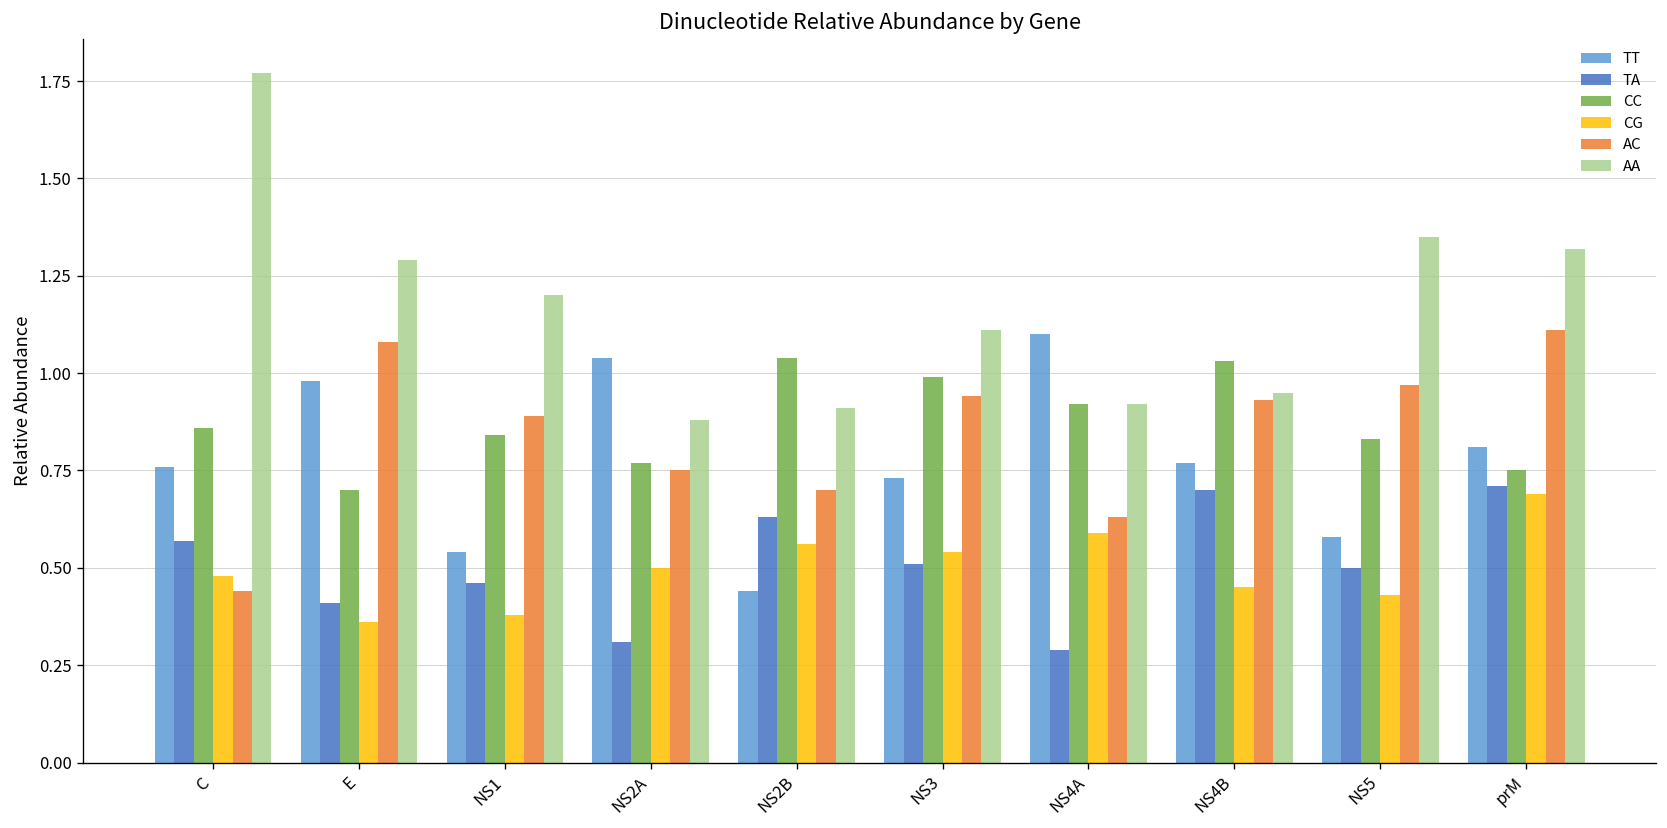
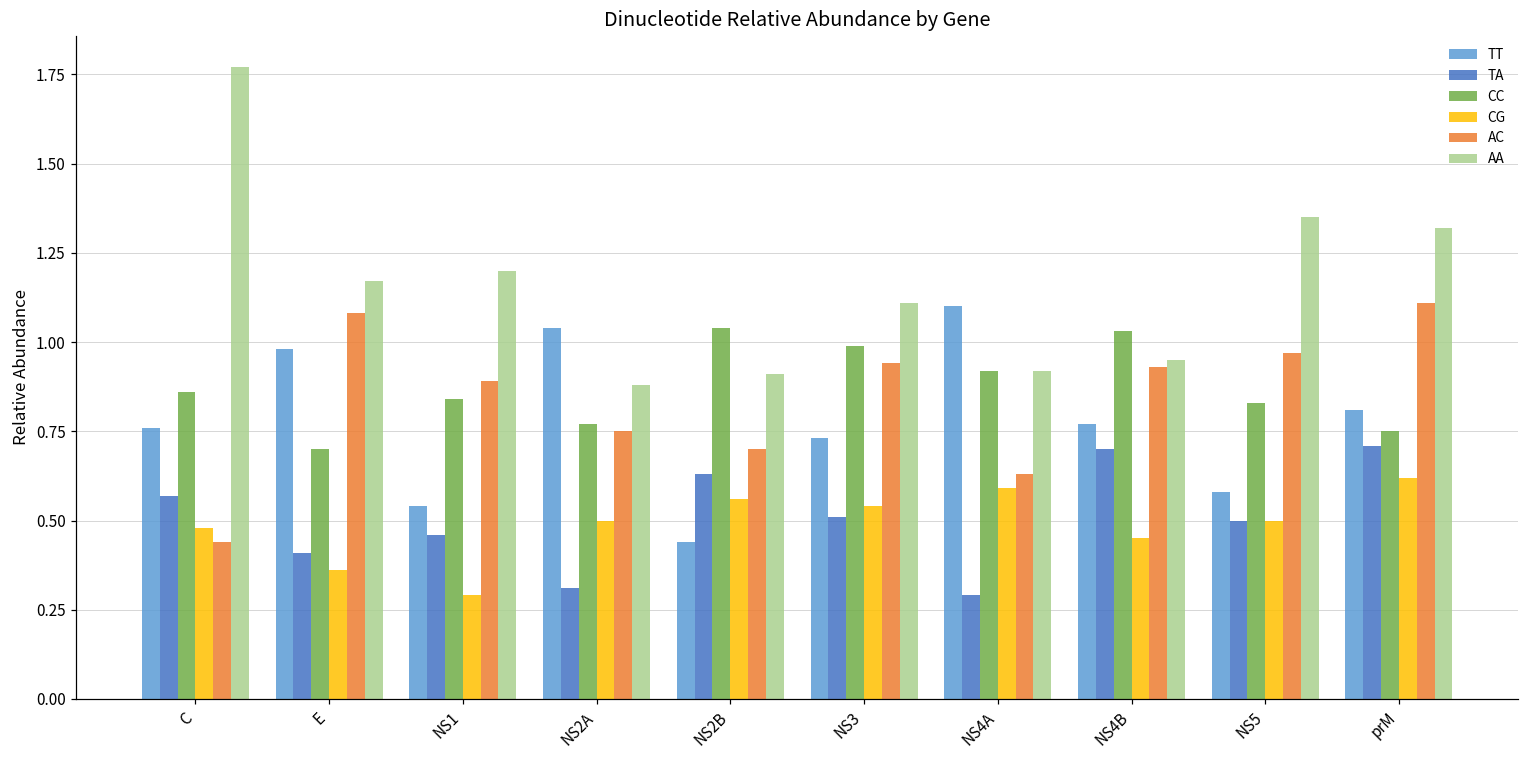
  {
    "CC": {
      "C": 0.86,
      "E": 0.70,
      "NS1": 0.84,
      "NS2A": 0.77,
      "NS2B": 1.04,
      "NS3": 0.99,
      "NS4A": 0.92,
      "NS4B": 1.03,
      "NS5": 0.83,
      "prM": 0.75
    },
    "CG": {
      "C": 0.48,
      "E": 0.36,
-     "NS1": 0.38,
+     "NS1": 0.29,
      "NS2A": 0.50,
      "NS2B": 0.56,
      "NS3": 0.54,
      "NS4A": 0.59,
      "NS4B": 0.45,
-     "NS5": 0.43,
-     "prM": 0.69
+     "NS5": 0.50,
+     "prM": 0.62
    },
    "AC": {
      "C": 0.44,
      "E": 1.08,
      "NS1": 0.89,
      "NS2A": 0.75,
      "NS2B": 0.70,
      "NS3": 0.94,
      "NS4A": 0.63,
      "NS4B": 0.93,
      "NS5": 0.97,
      "prM": 1.11
    },
    "AA": {
      "C": 1.77,
-     "E": 1.29,
+     "E": 1.17,
      "NS1": 1.20,
      "NS2A": 0.88,
      "NS2B": 0.91,
      "NS3": 1.11,
      "NS4A": 0.92,
      "NS4B": 0.95,
      "NS5": 1.35,
      "prM": 1.32
    }
  }
